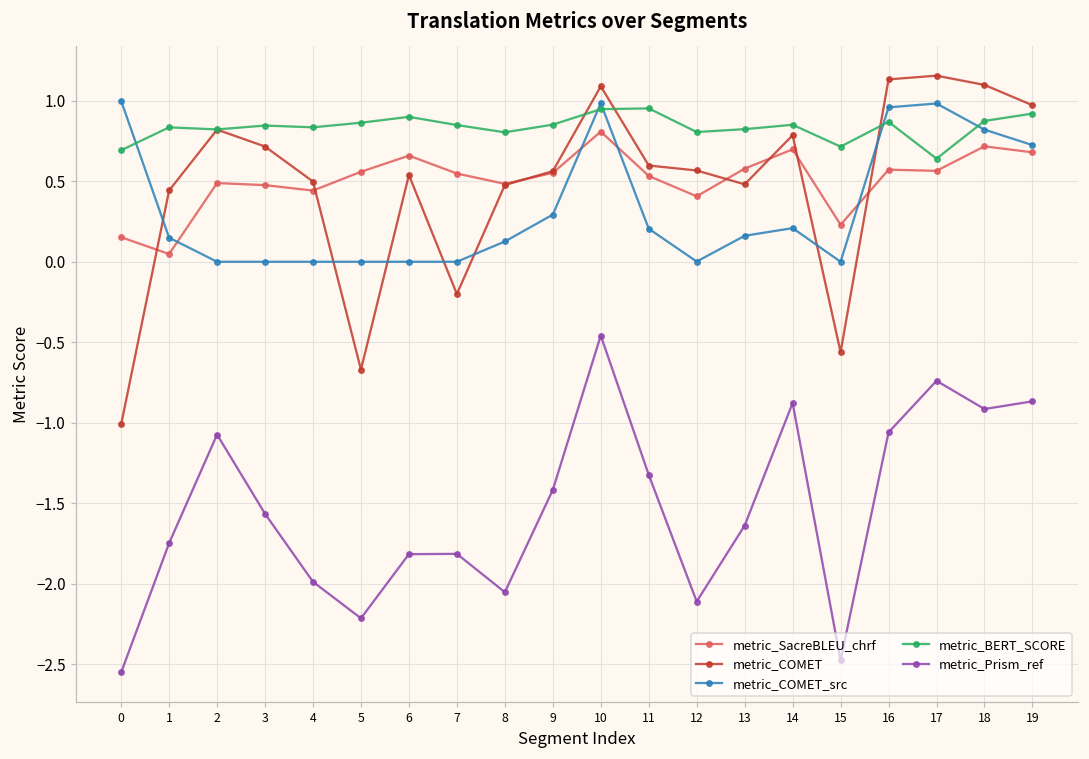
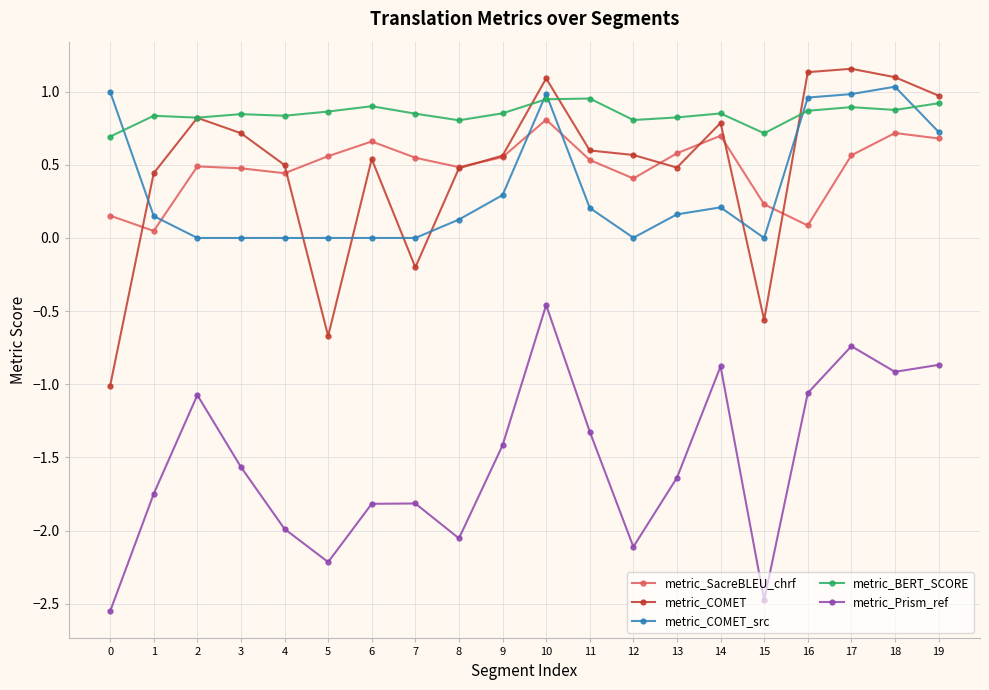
  {
    "metric_SacreBLEU_chrf": {
      "0": 0.15,
      "1": 0.05,
      "2": 0.49,
      "3": 0.48,
      "4": 0.44,
      "5": 0.56,
      "6": 0.66,
      "7": 0.55,
      "10": 0.81,
      "11": 0.53,
      "12": 0.41,
      "13": 0.58,
      "14": 0.70,
      "15": 0.23,
-     "16": 0.57,
+     "16": 0.09,
      "17": 0.56,
      "18": 0.72,
      "19": 0.68
    },
    "metric_COMET": {
      "0": -1.01,
      "1": 0.44,
      "3": 0.72,
      "4": 0.50,
      "5": -0.67,
      "6": 0.54,
      "7": -0.20,
      "10": 1.09,
      "11": 0.60,
      "12": 0.57,
      "13": 0.48,
      "14": 0.79,
      "15": -0.56,
      "16": 1.13,
      "17": 1.16,
      "18": 1.10,
      "19": 0.97
    },
    "metric_COMET_src": {
      "0": 1.00,
      "1": 0.15,
      "2": 0.00,
      "3": 0.00,
      "4": 0.00,
      "5": 0.00,
      "6": 0.00,
      "7": 0.00,
      "8": 0.13,
      "9": 0.29,
      "10": 0.98,
      "11": 0.21,
      "12": 0.00,
      "13": 0.16,
      "14": 0.21,
      "15": 0.00,
      "16": 0.96,
      "17": 0.98,
-     "18": 0.82,
+     "18": 1.03,
      "19": 0.72
    },
    "metric_BERT_SCORE": {
      "0": 0.69,
      "1": 0.84,
      "3": 0.85,
      "4": 0.84,
      "5": 0.86,
      "6": 0.90,
      "7": 0.85,
      "8": 0.80,
      "9": 0.85,
      "10": 0.95,
      "11": 0.95,
      "12": 0.81,
      "13": 0.82,
      "14": 0.85,
      "15": 0.72,
      "16": 0.87,
-     "17": 0.64,
+     "17": 0.89,
      "18": 0.88,
      "19": 0.92
    },
    "metric_Prism_ref": {
      "0": -2.55,
      "1": -1.75,
      "2": -1.07,
      "3": -1.57,
      "4": -1.99,
      "5": -2.22,
      "6": -1.82,
      "7": -1.81,
      "8": -2.05,
      "9": -1.42,
      "10": -0.46,
      "11": -1.32,
      "12": -2.11,
      "13": -1.64,
      "14": -0.88,
      "16": -1.06,
      "17": -0.74,
      "18": -0.92,
      "19": -0.87
    }
  }
